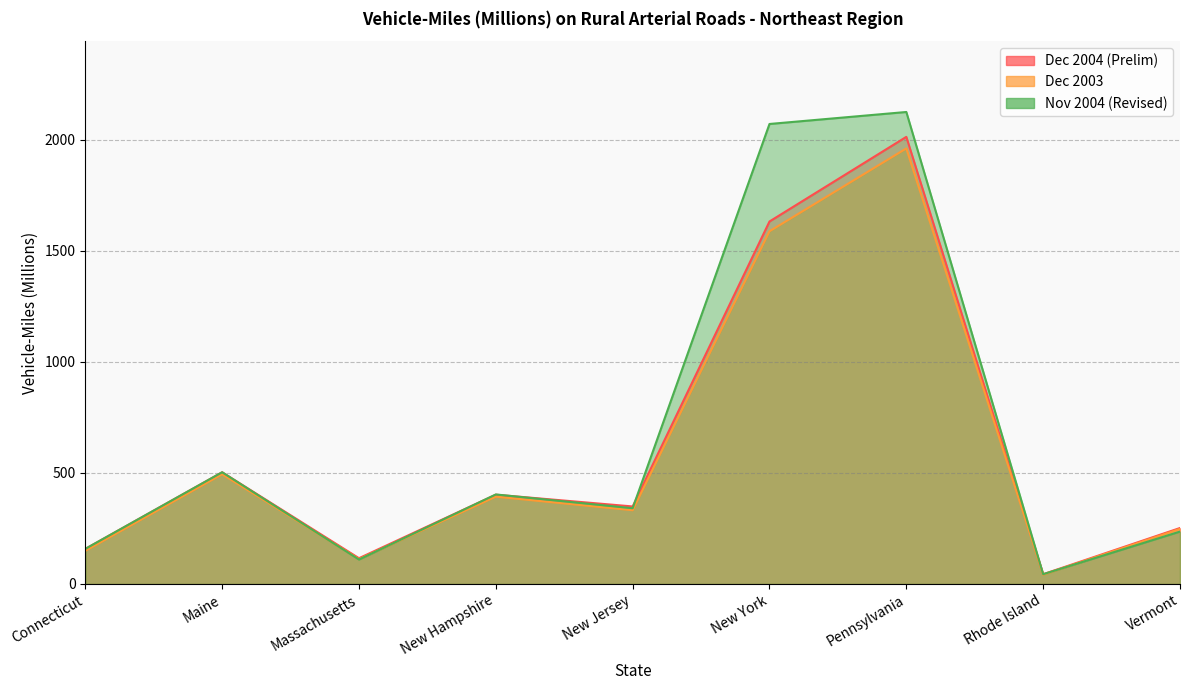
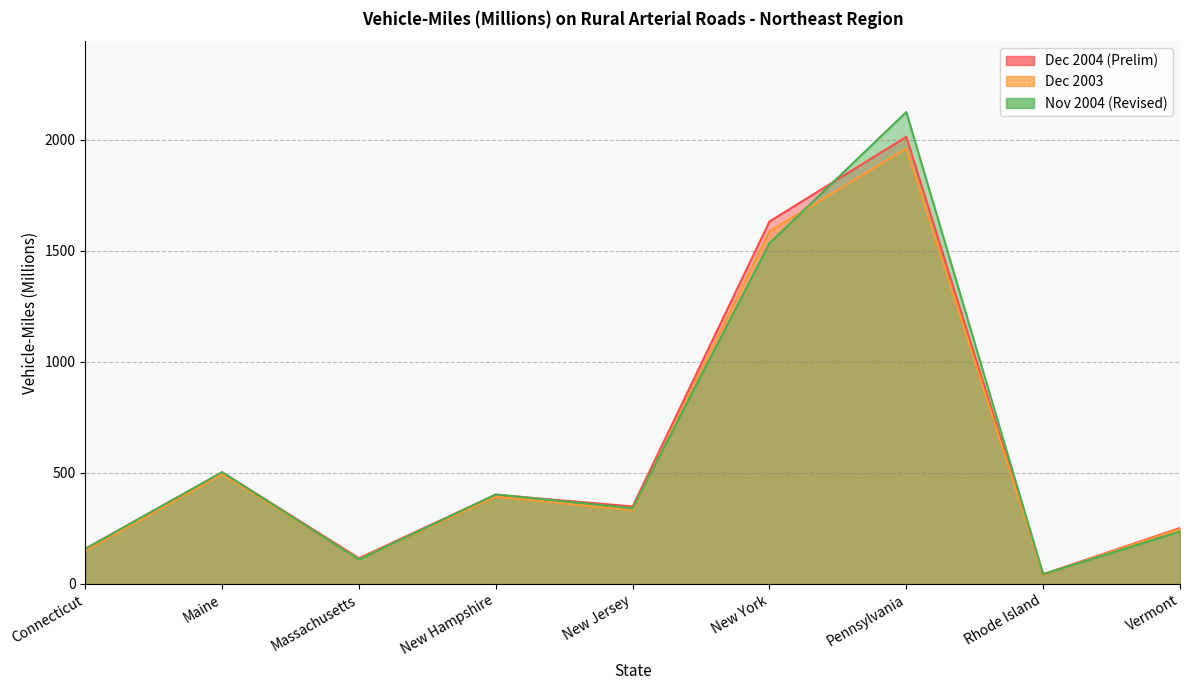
  {
    "Nov 2004 (Revised)": {
-     "New York": 2070,
+     "New York": 1530,
      "Pennsylvania": 2130,
      "Vermont": 240
    }
  }
